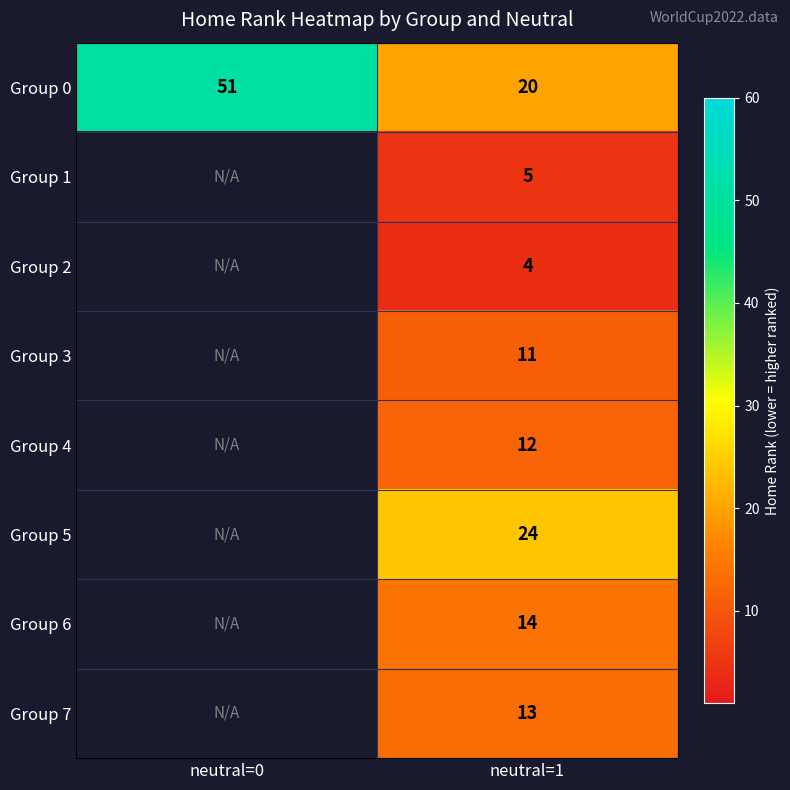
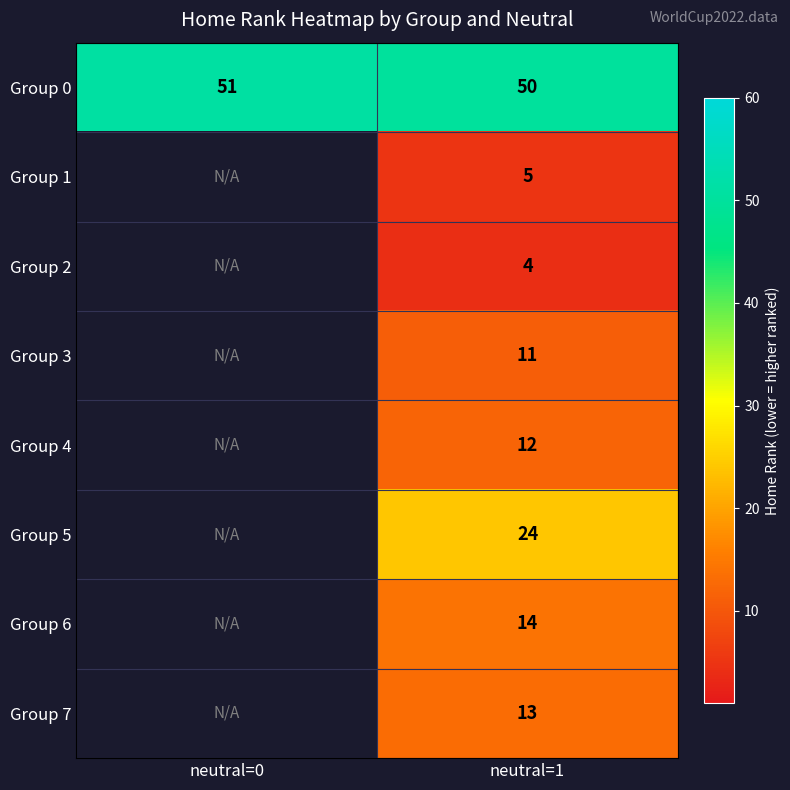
  {
    "Group 0": {
      "neutral=0": 51,
-     "neutral=1": 20
+     "neutral=1": 50
    },
    "Group 1": {
      "neutral=1": 5
    },
    "Group 2": {
      "neutral=1": 4
    },
    "Group 3": {
      "neutral=1": 11
    },
    "Group 4": {
      "neutral=1": 12
    },
    "Group 5": {
      "neutral=1": 24
    },
    "Group 6": {
      "neutral=1": 14
    },
    "Group 7": {
      "neutral=1": 13
    }
  }
